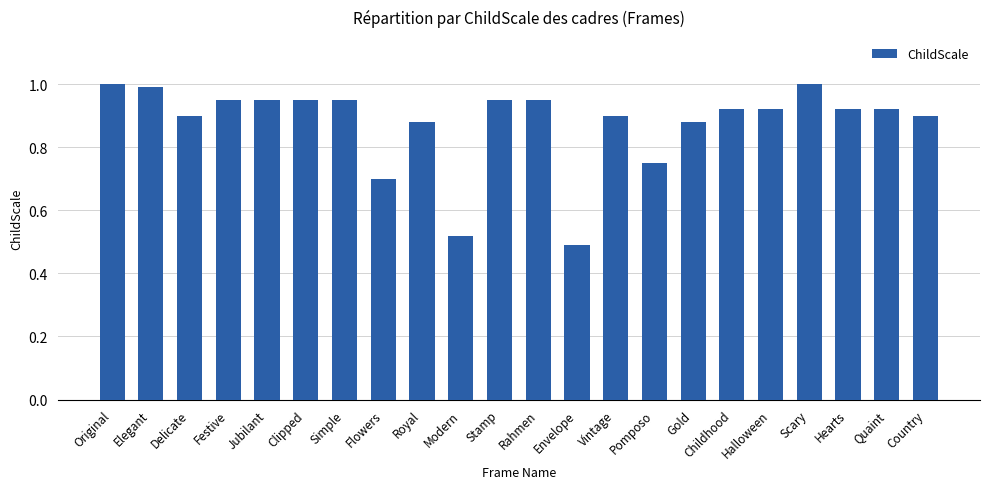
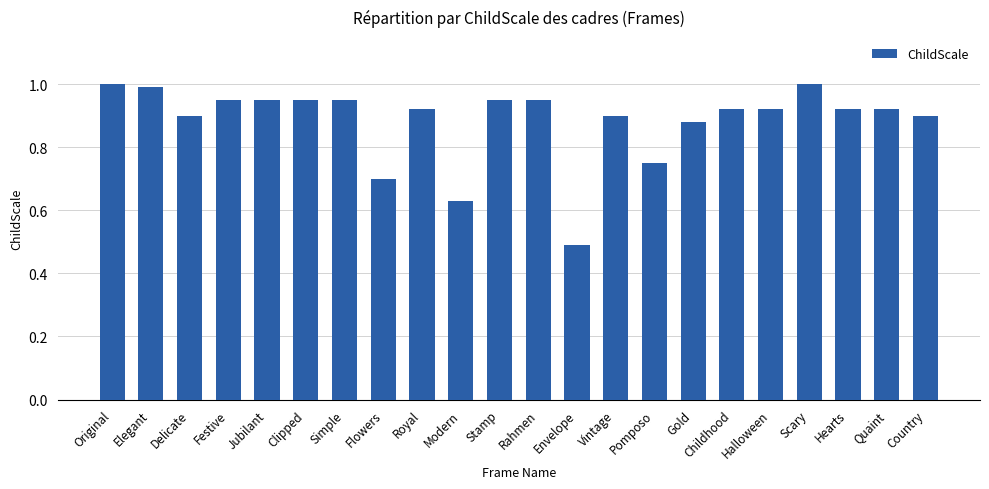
  {
    "Original": 1.00,
    "Elegant": 0.99,
    "Delicate": 0.90,
    "Festive": 0.95,
    "Jubilant": 0.95,
    "Clipped": 0.95,
    "Simple": 0.95,
    "Flowers": 0.70,
-   "Royal": 0.88,
-   "Modern": 0.52,
+   "Royal": 0.92,
+   "Modern": 0.63,
    "Stamp": 0.95,
    "Rahmen": 0.95,
    "Envelope": 0.49,
    "Vintage": 0.90,
    "Pomposo": 0.75,
    "Gold": 0.88,
    "Childhood": 0.92,
    "Halloween": 0.92,
    "Scary": 1.00,
    "Hearts": 0.92,
    "Quaint": 0.92,
    "Country": 0.90
  }
